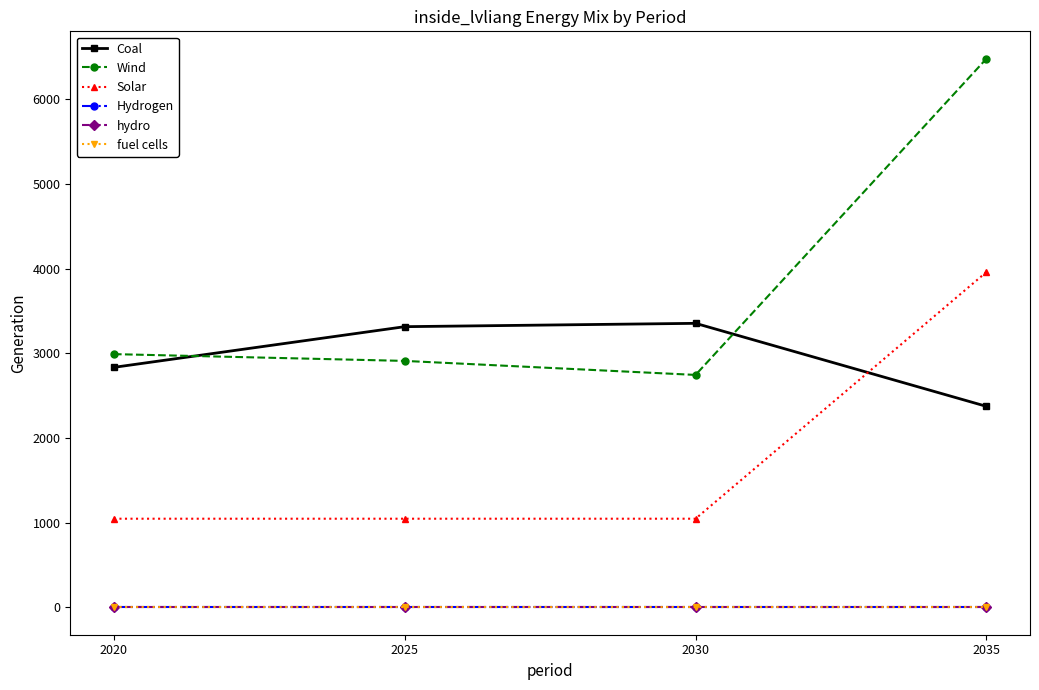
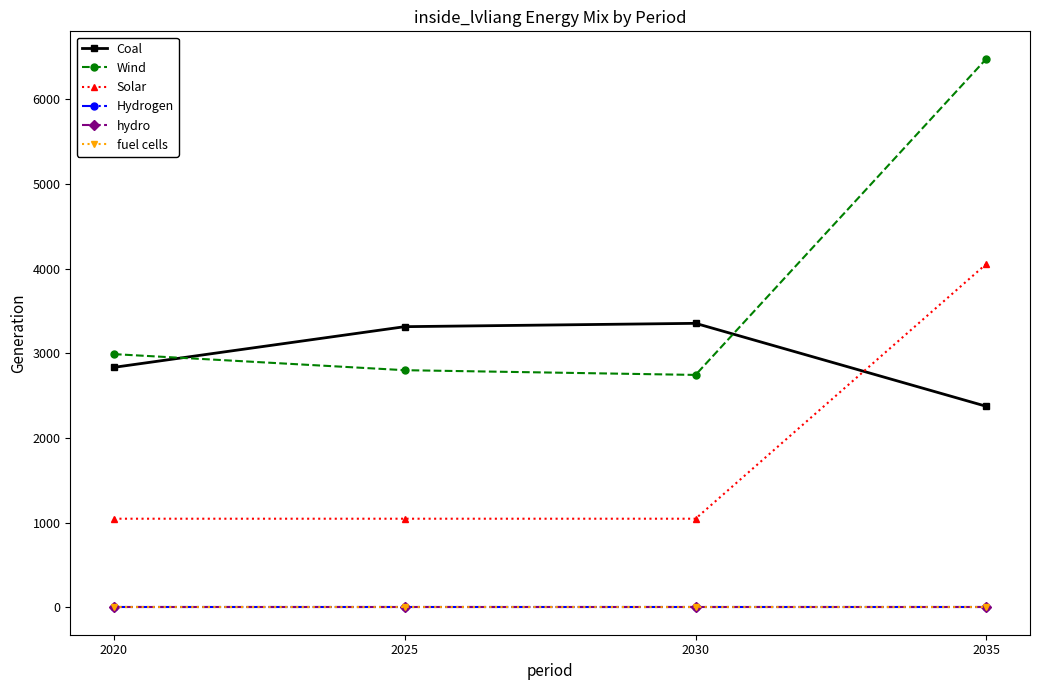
  {
    "Coal": {
      "2020": 2800,
      "2025": 3300,
      "2030": 3400,
      "2035": 2400
    },
    "Wind": {
      "2020": 3000,
-     "2025": 2900,
+     "2025": 2800,
      "2030": 2700,
      "2035": 6500
    },
    "Solar": {
      "2020": 1000,
      "2025": 1000,
      "2030": 1000,
-     "2035": 4000
+     "2035": 4100
    },
    "fuel cells": {
      "2020": 0,
      "2025": 0,
      "2030": 0,
      "2035": 0
    }
  }
